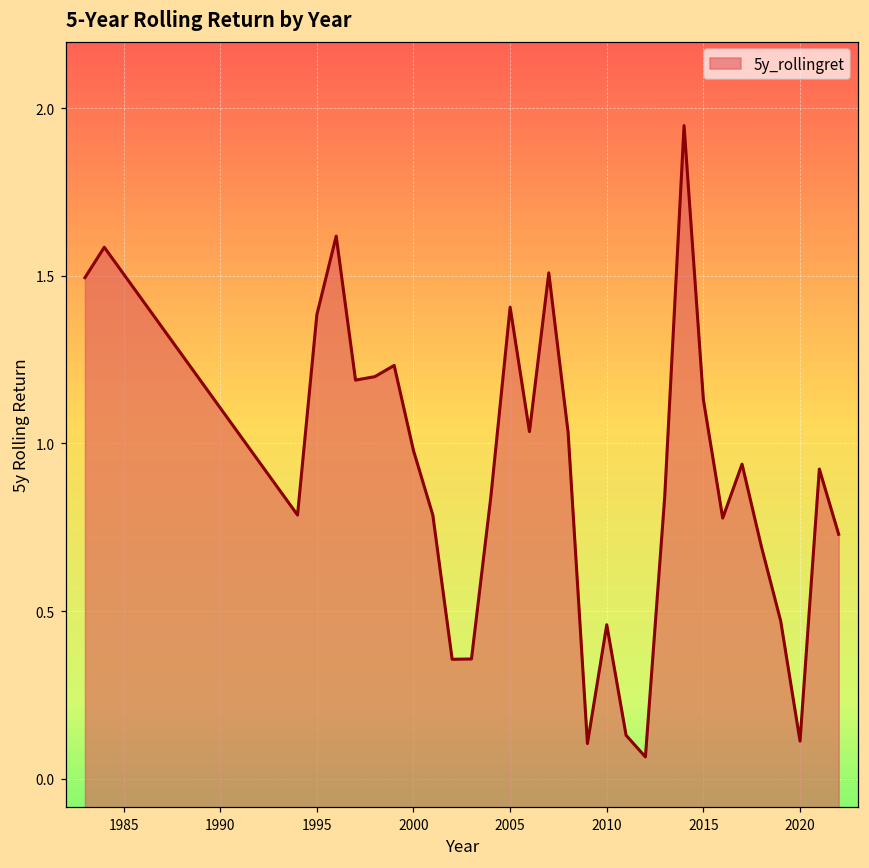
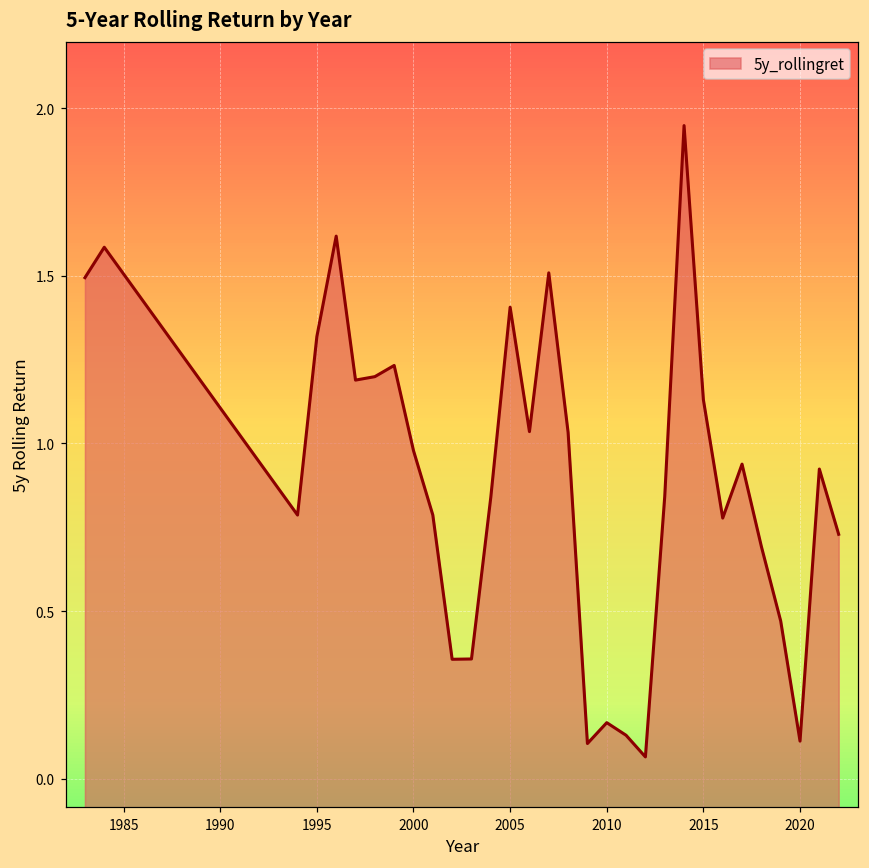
  {
-   "1995": 1.38,
+   "1995": 1.32,
    "2000": 0.98,
    "2005": 1.41,
-   "2010": 0.46,
+   "2010": 0.17,
    "2015": 1.13,
    "2020": 0.11
  }
